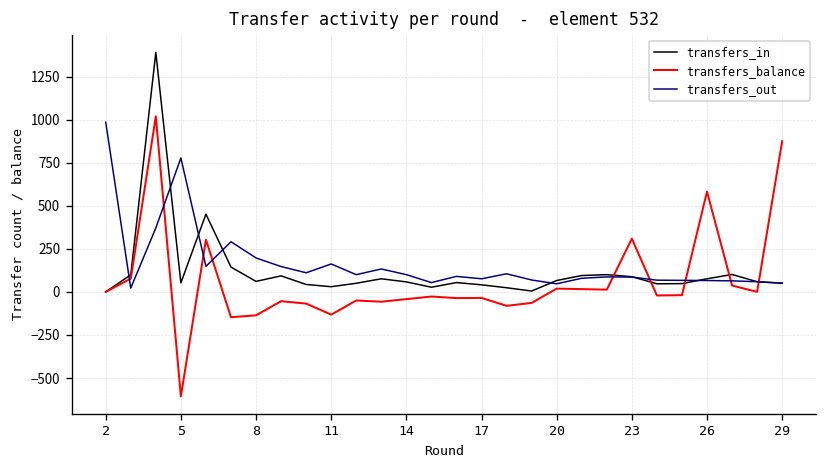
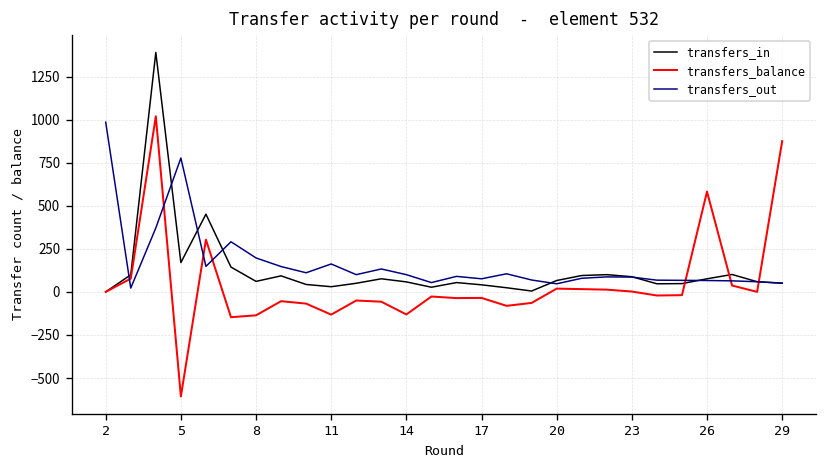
  {
    "transfers_in": {
-     "5": 50,
+     "5": 170,
      "8": 60,
      "11": 30,
      "14": 60,
      "17": 40,
      "20": 70
    },
    "transfers_balance": {
      "5": -610,
      "8": -140,
      "11": -130,
-     "14": -40,
+     "14": -130,
      "17": -40,
      "20": 20,
-     "23": 310,
+     "23": 0,
      "26": 580,
      "29": 880
    },
    "transfers_out": {
      "2": 990,
      "5": 780,
      "8": 200,
      "11": 160,
      "14": 100,
      "17": 80,
      "20": 50
    }
  }
